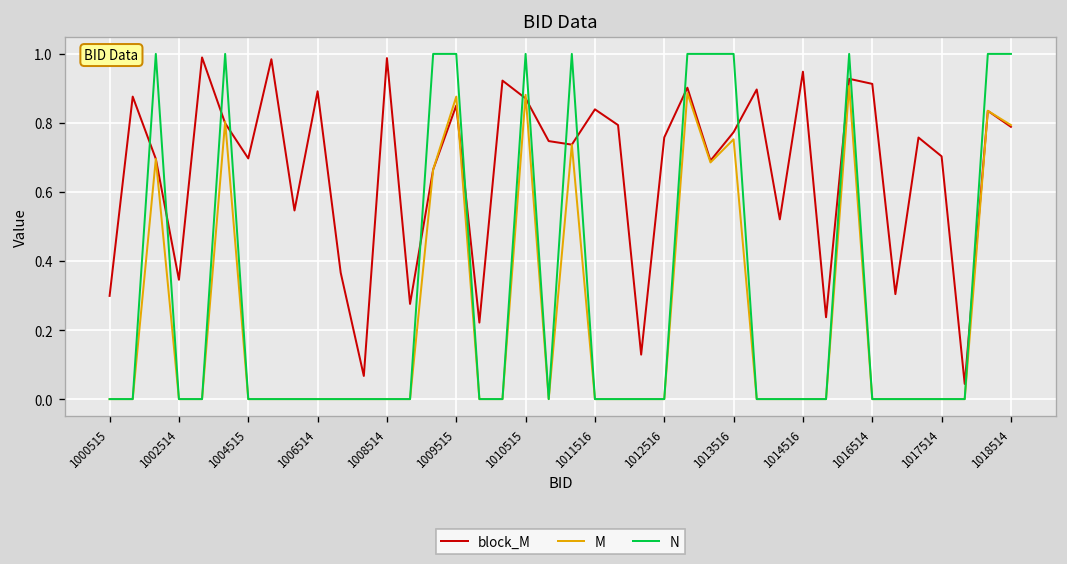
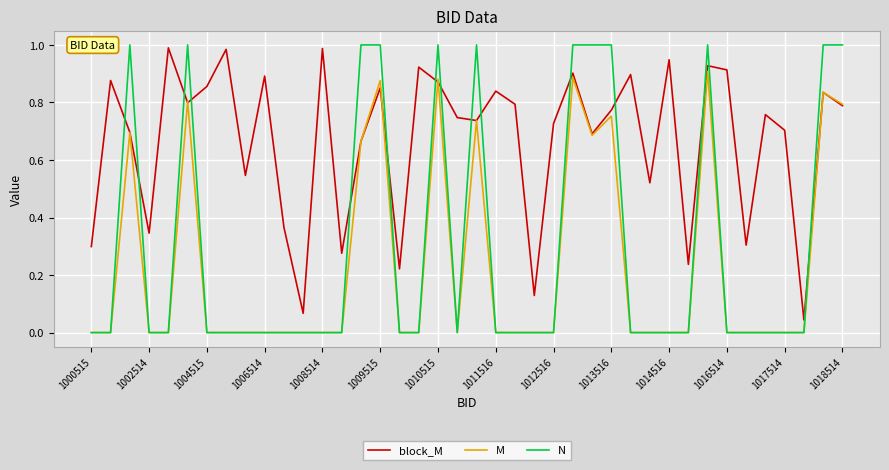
  {
    "block_M": {
      "1000515": 0.30,
      "1002514": 0.35,
-     "1004515": 0.70,
+     "1004515": 0.86,
      "1006514": 0.89,
      "1008514": 0.99,
      "1009515": 0.85,
      "1010515": 0.87,
      "1011516": 0.84,
-     "1012516": 0.76,
+     "1012516": 0.73,
      "1013516": 0.77,
      "1014516": 0.95,
      "1016514": 0.91,
      "1017514": 0.70
    },
    "M": {
      "1009515": 0.88,
      "1010515": 0.88,
      "1013516": 0.75
    },
    "N": {
      "1009515": 1.00,
      "1010515": 1.00,
      "1013516": 1.00,
      "1018514": 1.00
    }
  }
